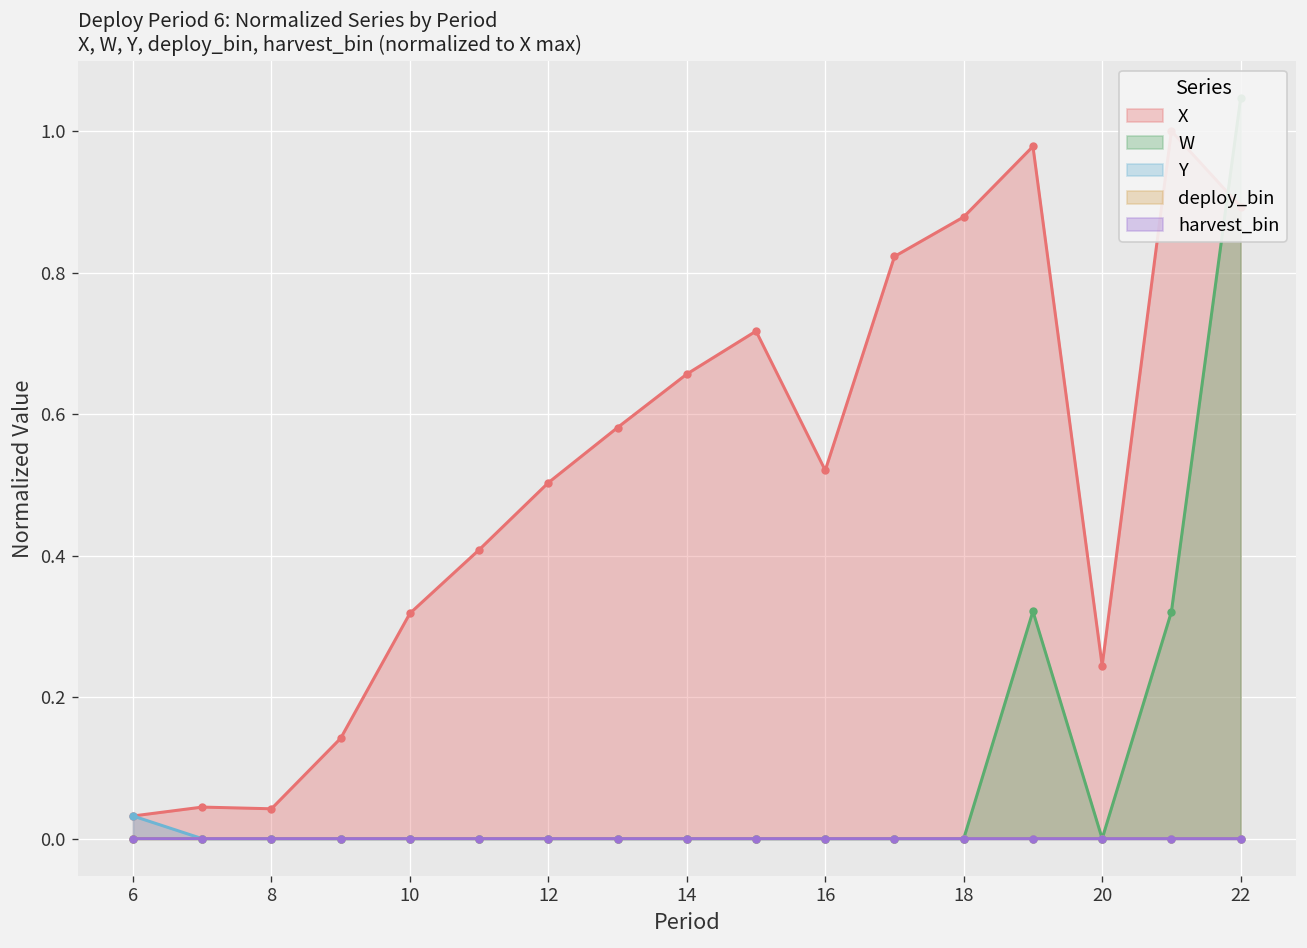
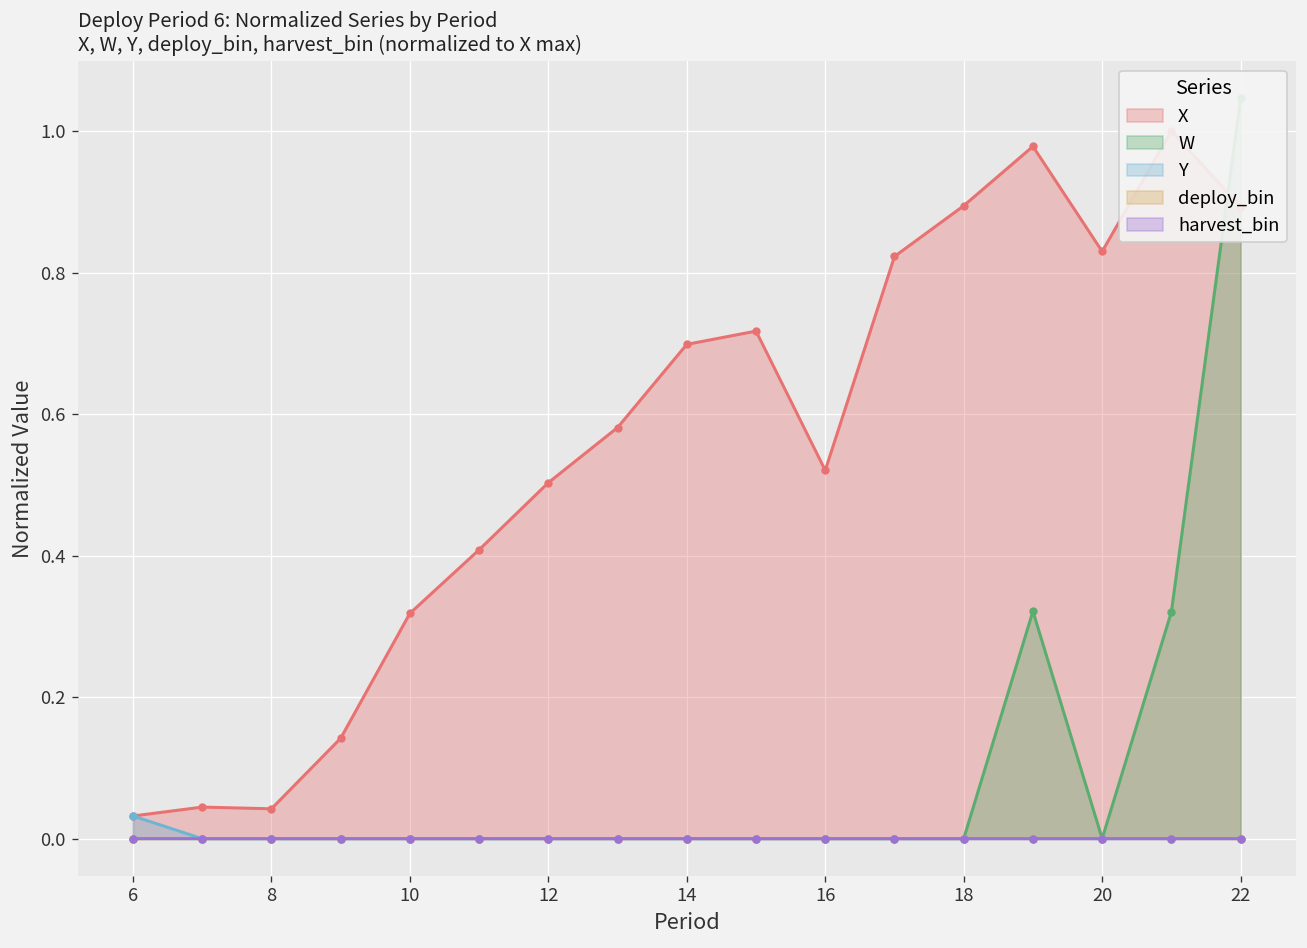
  {
    "X": {
      "8": 0.04,
      "10": 0.32,
      "12": 0.50,
-     "14": 0.66,
+     "14": 0.70,
      "16": 0.52,
-     "18": 0.88,
-     "20": 0.24
+     "18": 0.89,
+     "20": 0.83
    }
  }
